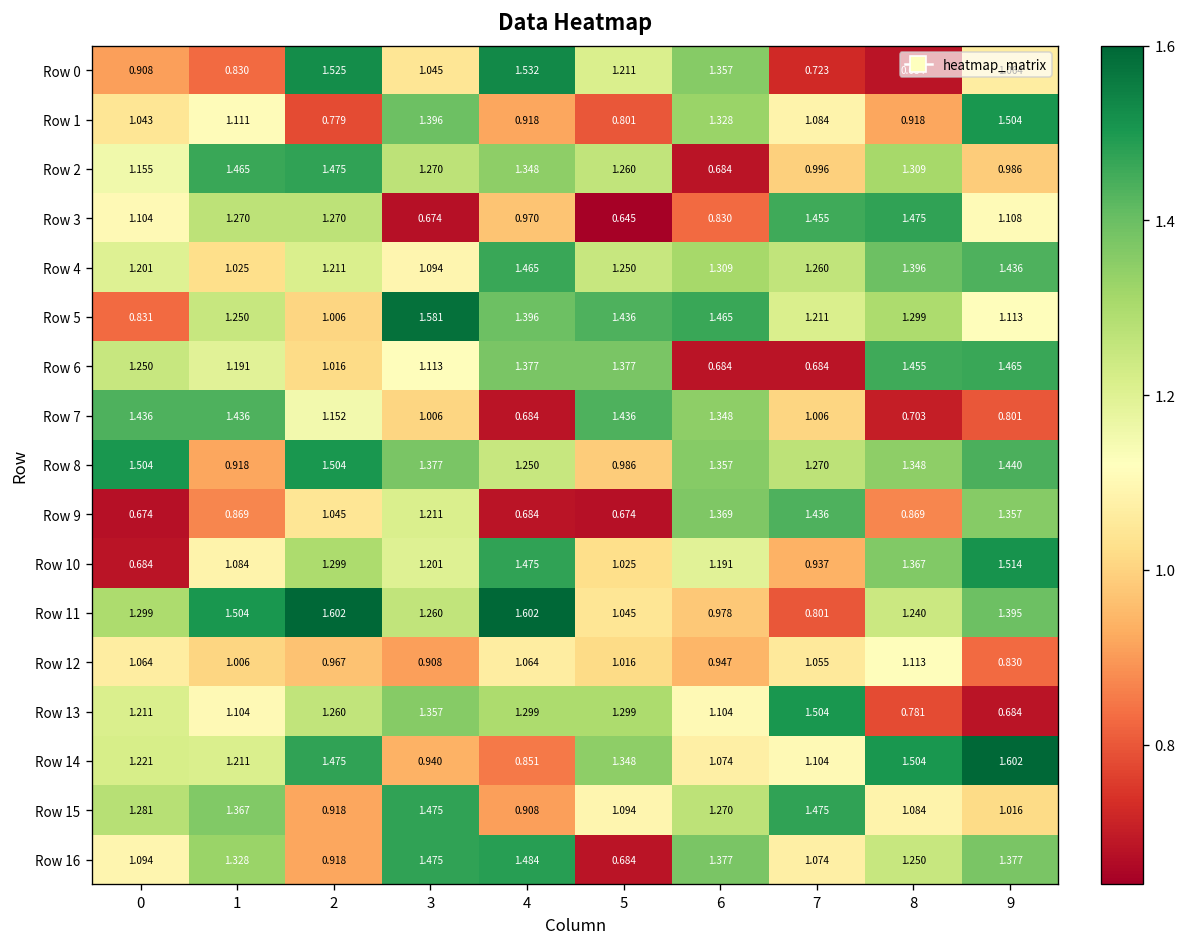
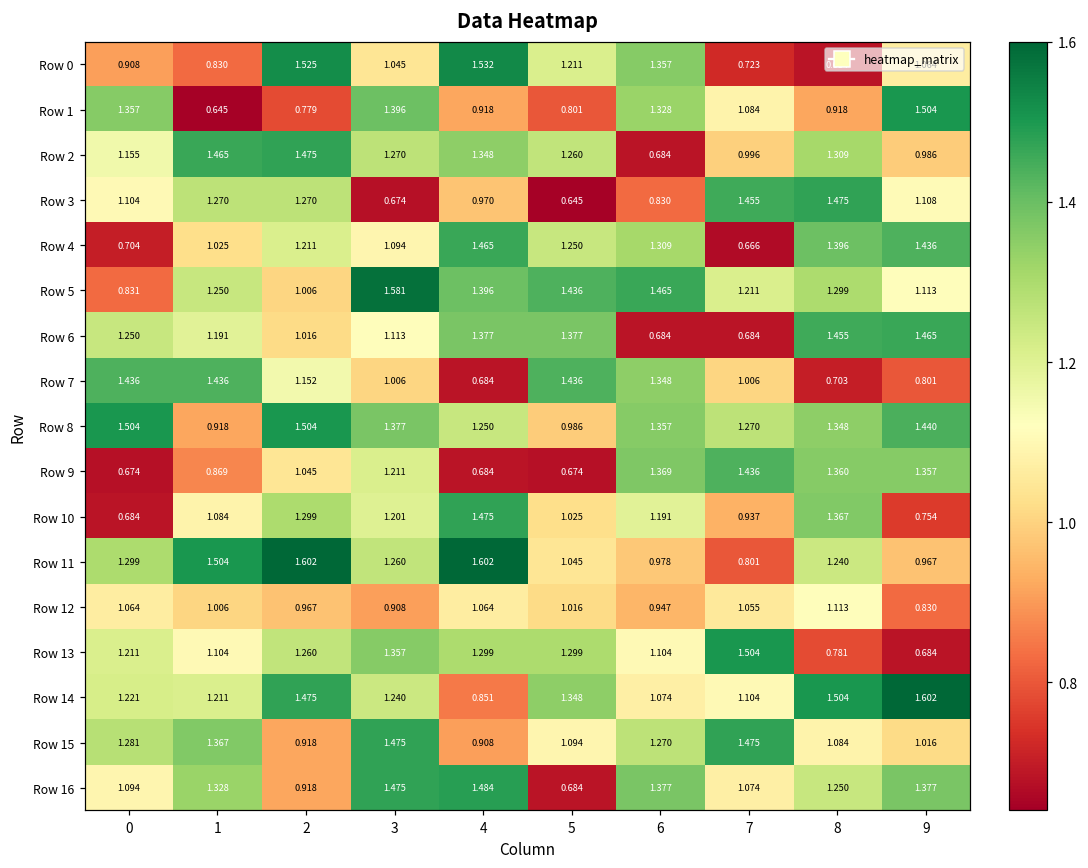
  {
    "Row 0": {
      "0": 0.908,
      "1": 0.830,
      "2": 1.525,
      "3": 1.045,
      "4": 1.532,
      "5": 1.211,
      "6": 1.357,
      "7": 0.723
    },
    "Row 1": {
-     "0": 1.043,
-     "1": 1.111,
+     "0": 1.357,
+     "1": 0.645,
      "2": 0.779,
      "3": 1.396,
      "4": 0.918,
      "5": 0.801,
      "6": 1.328,
      "7": 1.084,
      "8": 0.918,
      "9": 1.504
    },
    "Row 2": {
      "0": 1.155,
      "1": 1.465,
      "2": 1.475,
      "3": 1.270,
      "4": 1.348,
      "5": 1.260,
      "6": 0.684,
      "7": 0.996,
      "8": 1.309,
      "9": 0.986
    },
    "Row 3": {
      "0": 1.104,
      "1": 1.270,
      "2": 1.270,
      "3": 0.674,
      "4": 0.970,
      "5": 0.645,
      "6": 0.830,
      "7": 1.455,
      "8": 1.475,
      "9": 1.108
    },
    "Row 4": {
-     "0": 1.201,
+     "0": 0.704,
      "1": 1.025,
      "2": 1.211,
      "3": 1.094,
      "4": 1.465,
      "5": 1.250,
      "6": 1.309,
-     "7": 1.260,
+     "7": 0.666,
      "8": 1.396,
      "9": 1.436
    },
    "Row 5": {
      "0": 0.831,
      "1": 1.250,
      "2": 1.006,
      "3": 1.581,
      "4": 1.396,
      "5": 1.436,
      "6": 1.465,
      "7": 1.211,
      "8": 1.299,
      "9": 1.113
    },
    "Row 6": {
      "0": 1.250,
      "1": 1.191,
      "2": 1.016,
      "3": 1.113,
      "4": 1.377,
      "5": 1.377,
      "6": 0.684,
      "7": 0.684,
      "8": 1.455,
      "9": 1.465
    },
    "Row 7": {
      "0": 1.436,
      "1": 1.436,
      "2": 1.152,
      "3": 1.006,
      "4": 0.684,
      "5": 1.436,
      "6": 1.348,
      "7": 1.006,
      "8": 0.703,
      "9": 0.801
    },
    "Row 8": {
      "0": 1.504,
      "1": 0.918,
      "2": 1.504,
      "3": 1.377,
      "4": 1.250,
      "5": 0.986,
      "6": 1.357,
      "7": 1.270,
      "8": 1.348,
      "9": 1.440
    },
    "Row 9": {
      "0": 0.674,
      "1": 0.869,
      "2": 1.045,
      "3": 1.211,
      "4": 0.684,
      "5": 0.674,
      "6": 1.369,
      "7": 1.436,
-     "8": 0.869,
+     "8": 1.360,
      "9": 1.357
    },
    "Row 10": {
      "0": 0.684,
      "1": 1.084,
      "2": 1.299,
      "3": 1.201,
      "4": 1.475,
      "5": 1.025,
      "6": 1.191,
      "7": 0.937,
      "8": 1.367,
-     "9": 1.514
+     "9": 0.754
    },
    "Row 11": {
      "0": 1.299,
      "1": 1.504,
      "2": 1.602,
      "3": 1.260,
      "4": 1.602,
      "5": 1.045,
      "6": 0.978,
      "7": 0.801,
      "8": 1.240,
-     "9": 1.395
+     "9": 0.967
    },
    "Row 12": {
      "0": 1.064,
      "1": 1.006,
      "2": 0.967,
      "3": 0.908,
      "4": 1.064,
      "5": 1.016,
      "6": 0.947,
      "7": 1.055,
      "8": 1.113,
      "9": 0.830
    },
    "Row 13": {
      "0": 1.211,
      "1": 1.104,
      "2": 1.260,
      "3": 1.357,
      "4": 1.299,
      "5": 1.299,
      "6": 1.104,
      "7": 1.504,
      "8": 0.781,
      "9": 0.684
    },
    "Row 14": {
      "0": 1.221,
      "1": 1.211,
      "2": 1.475,
-     "3": 0.940,
+     "3": 1.240,
      "4": 0.851,
      "5": 1.348,
      "6": 1.074,
      "7": 1.104,
      "8": 1.504,
      "9": 1.602
    },
    "Row 15": {
      "0": 1.281,
      "1": 1.367,
      "2": 0.918,
      "3": 1.475,
      "4": 0.908,
      "5": 1.094,
      "6": 1.270,
      "7": 1.475,
      "8": 1.084,
      "9": 1.016
    },
    "Row 16": {
      "0": 1.094,
      "1": 1.328,
      "2": 0.918,
      "3": 1.475,
      "4": 1.484,
      "5": 0.684,
      "6": 1.377,
      "7": 1.074,
      "8": 1.250,
      "9": 1.377
    }
  }
